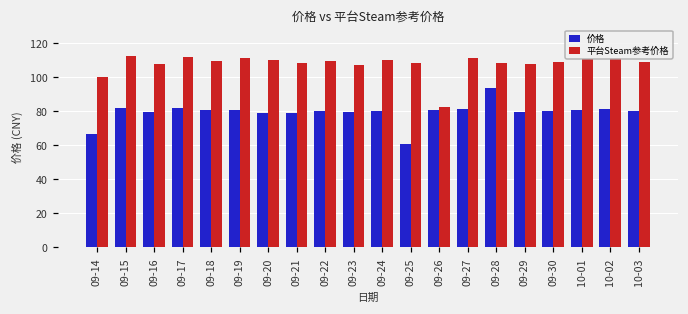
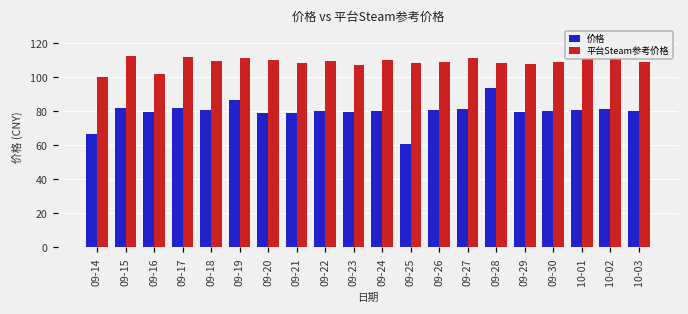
  {
    "价格": {
      "09-14": 66,
      "09-15": 82,
      "09-16": 80,
      "09-17": 82,
      "09-18": 80,
-     "09-19": 80,
+     "09-19": 87,
      "09-20": 79,
      "09-21": 79,
      "09-22": 80,
      "09-23": 80,
      "09-24": 80,
      "09-25": 61,
      "09-26": 81,
      "09-27": 81,
      "09-28": 94,
      "09-29": 80,
      "09-30": 80,
      "10-01": 81,
      "10-02": 81,
      "10-03": 80
    },
    "平台Steam参考价格": {
      "09-14": 100,
      "09-15": 112,
-     "09-16": 108,
+     "09-16": 102,
      "09-17": 112,
      "09-18": 109,
      "09-19": 111,
      "09-20": 110,
      "09-21": 108,
      "09-22": 110,
      "09-23": 107,
      "09-24": 110,
      "09-25": 109,
-     "09-26": 83,
+     "09-26": 109,
      "09-27": 111,
      "09-28": 108,
      "09-29": 108,
      "09-30": 109,
      "10-03": 109
    }
  }
